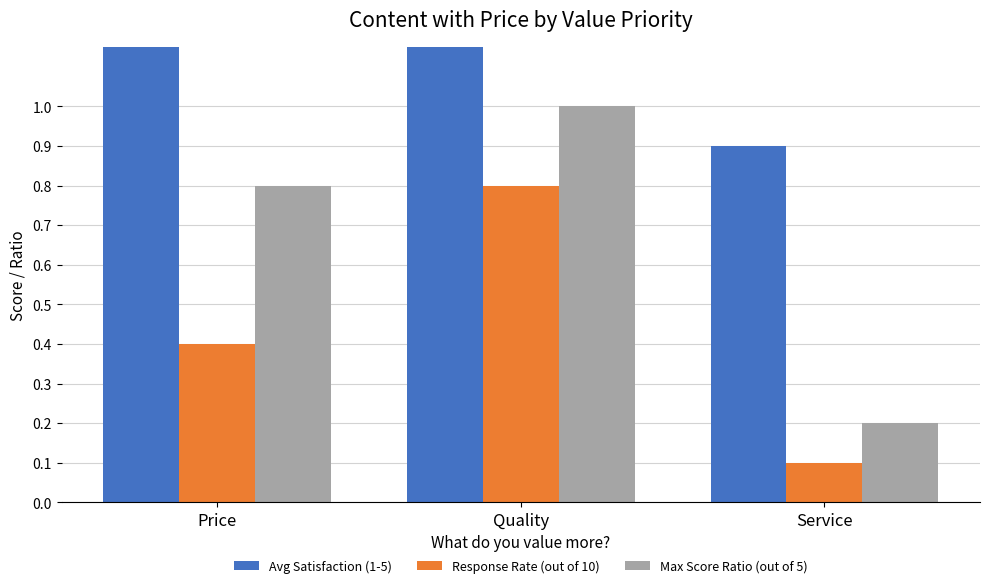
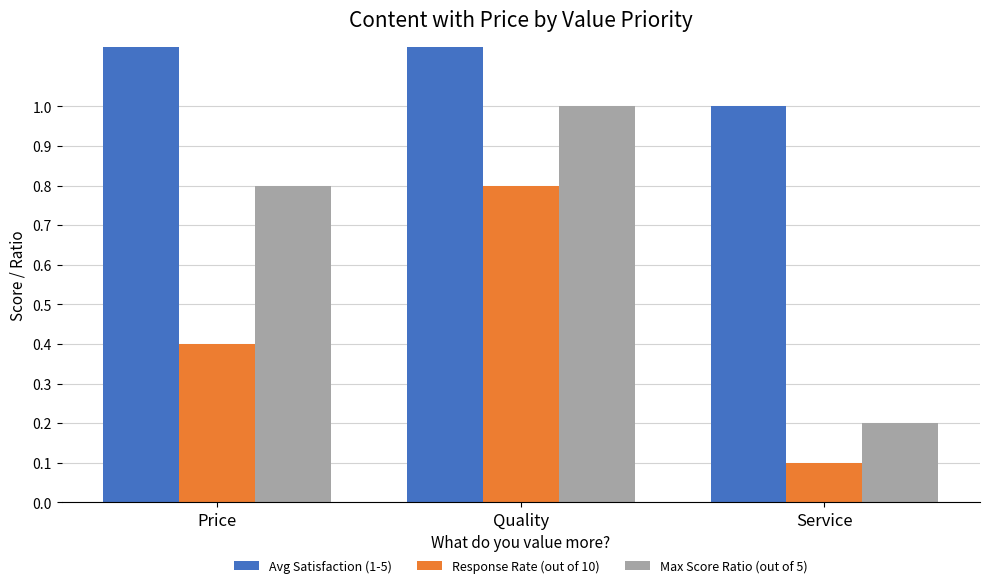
  {
    "Avg Satisfaction (1-5)": {
-     "Service": 0.9
+     "Service": 1.0
    },
    "Response Rate (out of 10)": {
      "Price": 0.4,
      "Quality": 0.8,
      "Service": 0.1
    },
    "Max Score Ratio (out of 5)": {
      "Price": 0.8,
      "Quality": 1.0,
      "Service": 0.2
    }
  }
